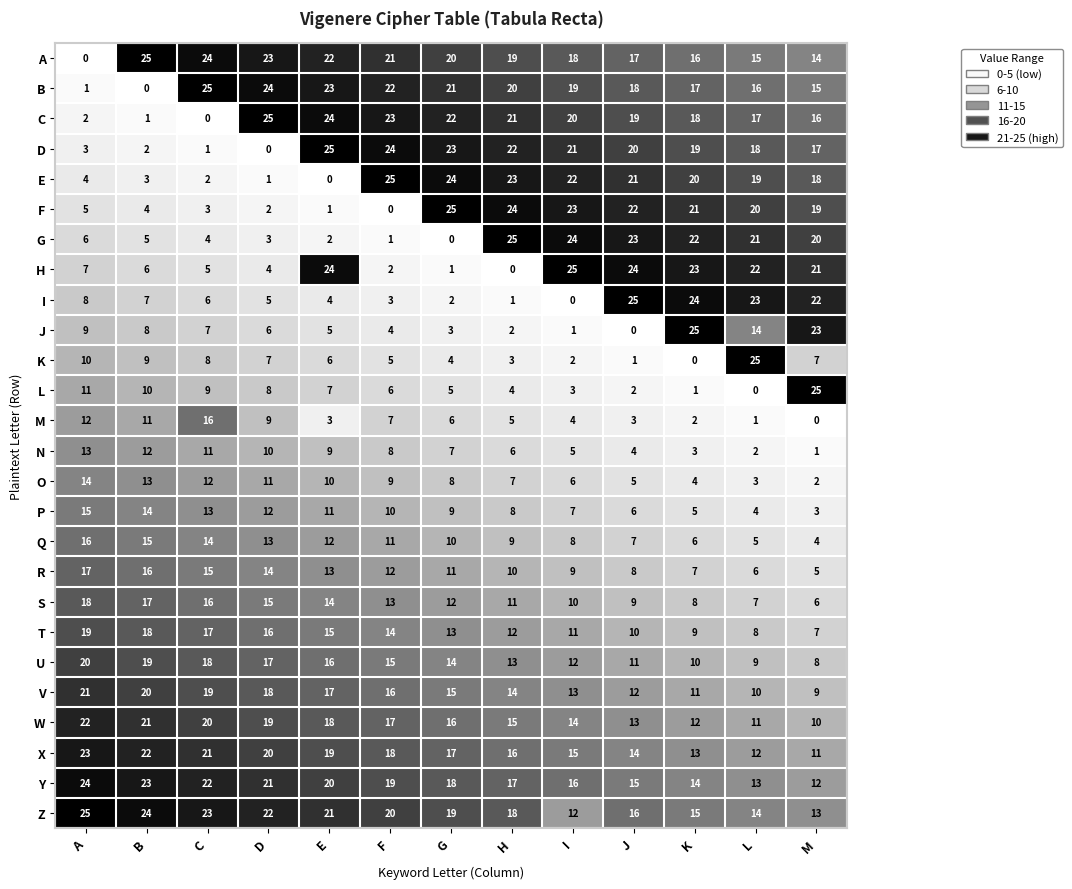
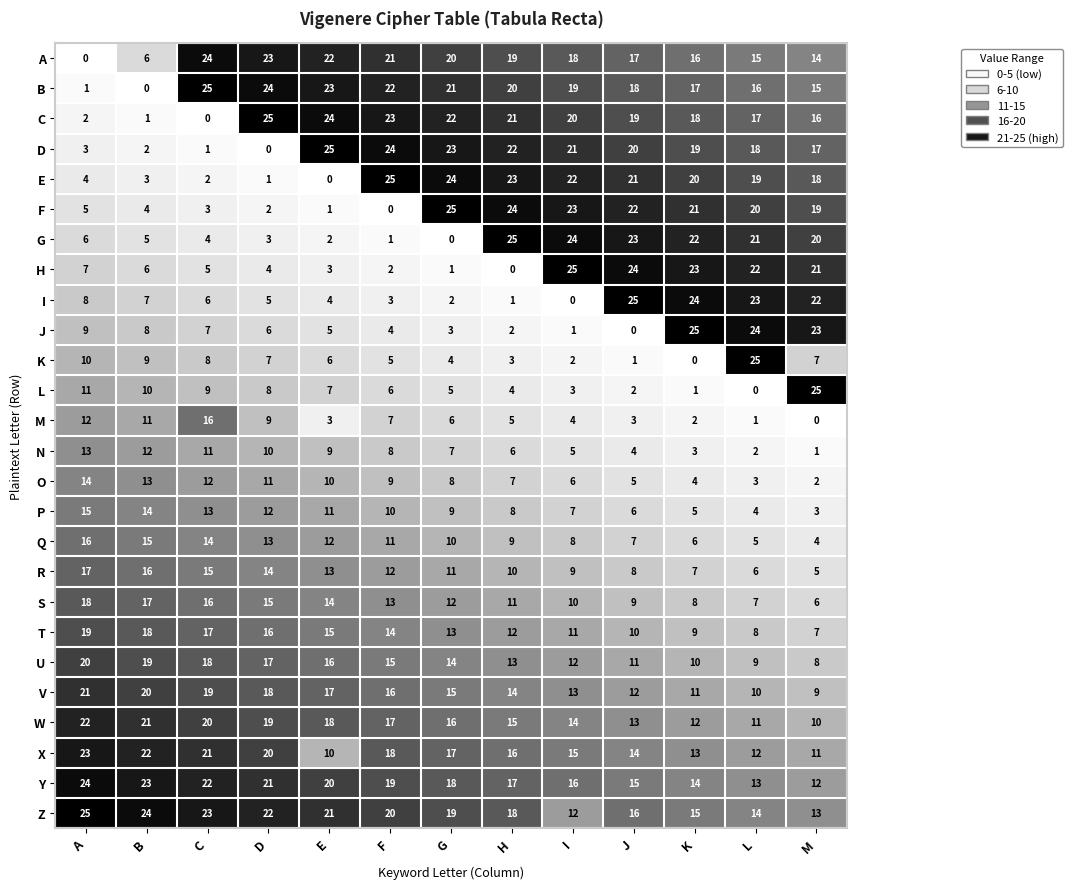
  {
    "A": {
      "A": 0,
-     "B": 25,
+     "B": 6,
      "C": 24,
      "D": 23,
      "E": 22,
      "F": 21,
      "G": 20,
      "H": 19,
      "I": 18,
      "J": 17,
      "K": 16,
      "L": 15,
      "M": 14
    },
    "H": {
      "A": 7,
      "B": 6,
      "C": 5,
      "D": 4,
-     "E": 24,
+     "E": 3,
      "F": 2,
      "G": 1,
      "H": 0,
      "I": 25,
      "J": 24,
      "K": 23,
      "L": 22,
      "M": 21
    },
    "J": {
      "A": 9,
      "B": 8,
      "C": 7,
      "D": 6,
      "E": 5,
      "F": 4,
      "G": 3,
      "H": 2,
      "I": 1,
      "J": 0,
      "K": 25,
-     "L": 14,
+     "L": 24,
      "M": 23
    },
    "X": {
      "A": 23,
      "B": 22,
      "C": 21,
      "D": 20,
-     "E": 19,
+     "E": 10,
      "F": 18,
      "G": 17,
      "H": 16,
      "I": 15,
      "J": 14,
      "K": 13,
      "L": 12,
      "M": 11
    }
  }
